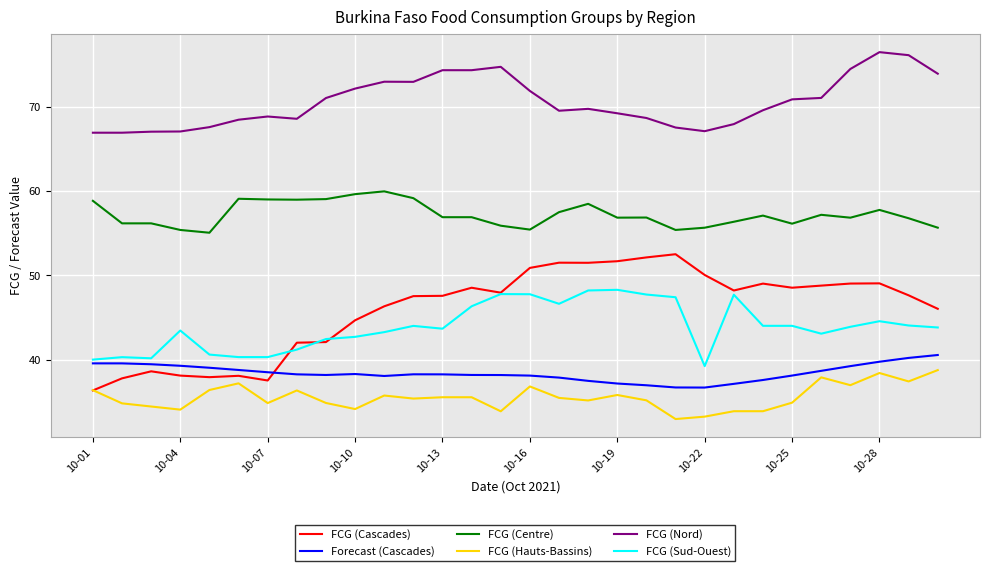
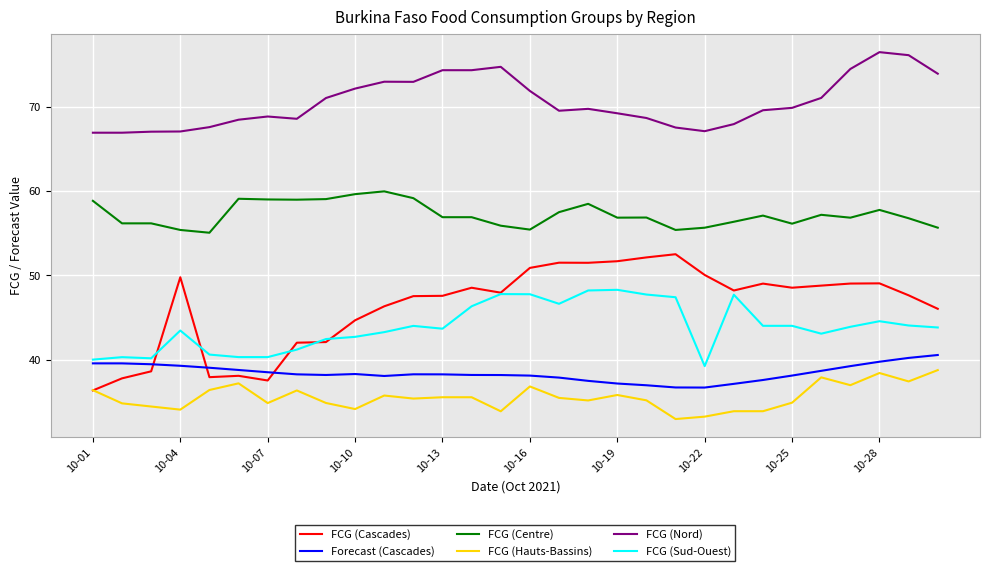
  {
    "FCG (Cascades)": {
-     "10-04": 38,
+     "10-04": 50,
      "10-07": 38,
      "10-10": 45,
      "10-13": 48,
      "10-16": 51,
      "10-19": 52,
      "10-22": 50,
      "10-25": 49,
      "10-28": 49
    },
    "Forecast (Cascades)": {
      "10-01": 40,
      "10-04": 39,
      "10-07": 38,
      "10-10": 38,
      "10-13": 38,
      "10-16": 38,
      "10-19": 37,
      "10-22": 37,
      "10-25": 38,
      "10-28": 40
    },
    "FCG (Centre)": {
      "10-01": 59,
      "10-04": 55,
      "10-07": 59,
      "10-10": 60,
      "10-13": 57,
      "10-16": 55,
      "10-19": 57,
      "10-22": 56,
      "10-25": 56,
      "10-28": 58
    },
    "FCG (Hauts-Bassins)": {
      "10-04": 34,
      "10-07": 35,
      "10-10": 34,
      "10-13": 36,
      "10-16": 37,
      "10-19": 36,
      "10-22": 33,
      "10-25": 35,
      "10-28": 38
    },
    "FCG (Nord)": {
      "10-01": 67,
      "10-04": 67,
      "10-07": 69,
      "10-10": 72,
      "10-13": 74,
      "10-16": 72,
      "10-19": 69,
      "10-22": 67,
-     "10-25": 71,
+     "10-25": 70,
      "10-28": 76
    },
    "FCG (Sud-Ouest)": {
      "10-01": 40,
      "10-04": 43,
      "10-07": 40,
      "10-10": 43,
      "10-13": 44,
      "10-16": 48,
      "10-19": 48,
      "10-22": 39,
      "10-25": 44,
      "10-28": 45
    }
  }
